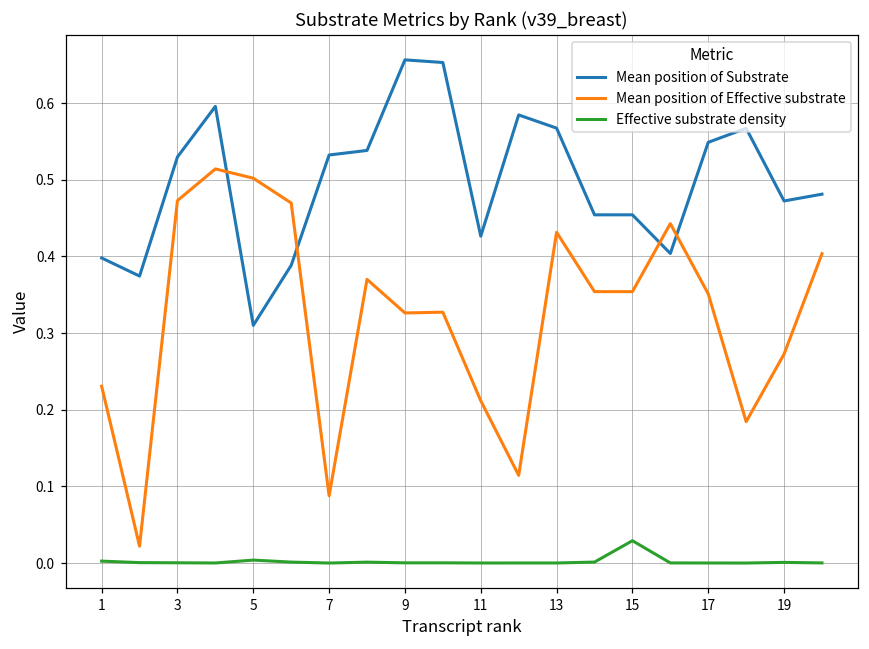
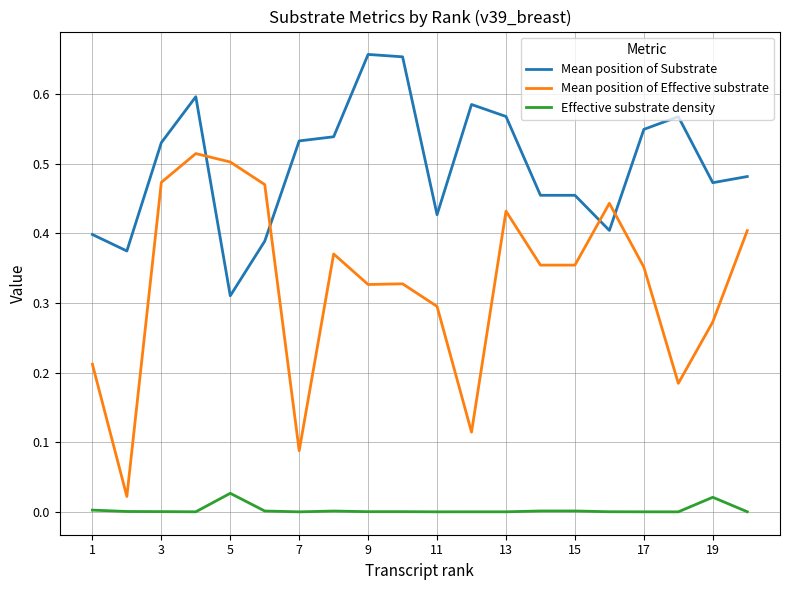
  {
    "Mean position of Substrate": {
      "1": 0.40,
      "3": 0.53,
      "5": 0.31,
      "7": 0.53,
      "9": 0.66,
      "11": 0.43,
      "13": 0.57,
      "15": 0.45,
      "17": 0.55,
      "19": 0.47
    },
    "Mean position of Effective substrate": {
-     "1": 0.23,
+     "1": 0.21,
      "3": 0.47,
      "5": 0.50,
      "7": 0.09,
      "9": 0.33,
-     "11": 0.21,
+     "11": 0.29,
      "13": 0.43,
      "15": 0.35,
      "17": 0.35,
      "19": 0.27
    },
    "Effective substrate density": {
      "1": 0.00,
      "3": 0.00,
-     "5": 0.00,
+     "5": 0.03,
      "7": 0.00,
      "9": 0.00,
      "11": 0.00,
      "13": 0.00,
-     "15": 0.03,
+     "15": 0.00,
      "17": 0.00,
-     "19": 0.00
+     "19": 0.02
    }
  }
